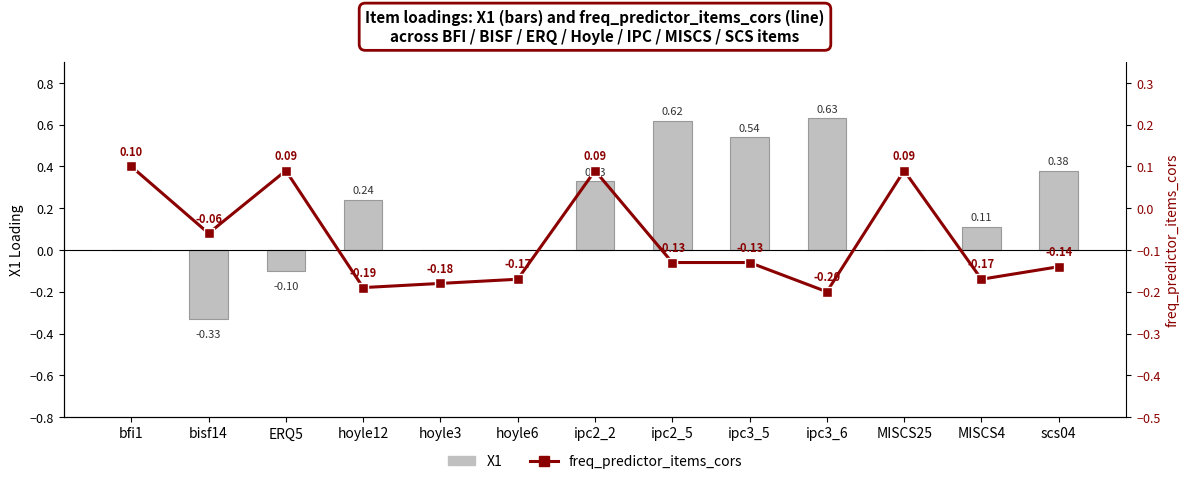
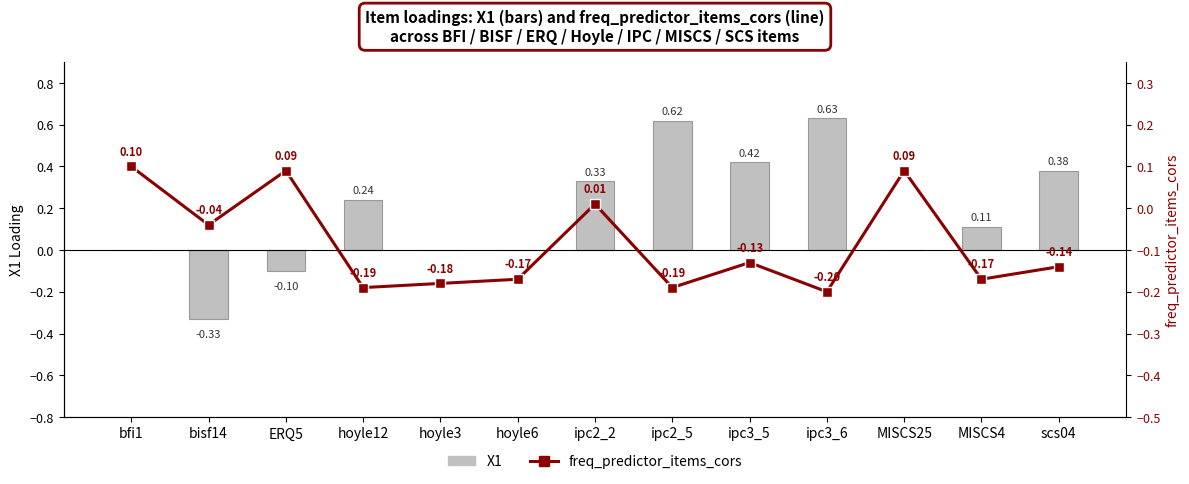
  {
    "X1": {
      "bisf14": -0.33,
      "ERQ5": -0.10,
      "hoyle12": 0.24,
      "ipc2_5": 0.62,
-     "ipc3_5": 0.54,
+     "ipc3_5": 0.42,
      "ipc3_6": 0.63,
      "MISCS4": 0.11,
      "scs04": 0.38
    },
    "freq_predictor_items_cors": {
      "bfi1": 0.10,
-     "bisf14": -0.06,
+     "bisf14": -0.04,
      "ERQ5": 0.09,
      "hoyle12": -0.19,
      "hoyle3": -0.18,
      "hoyle6": -0.17,
-     "ipc2_2": 0.09,
-     "ipc2_5": -0.13,
+     "ipc2_2": 0.01,
+     "ipc2_5": -0.19,
      "ipc3_5": -0.13,
      "ipc3_6": -0.20,
      "MISCS25": 0.09,
      "MISCS4": -0.17,
      "scs04": -0.14
    }
  }
